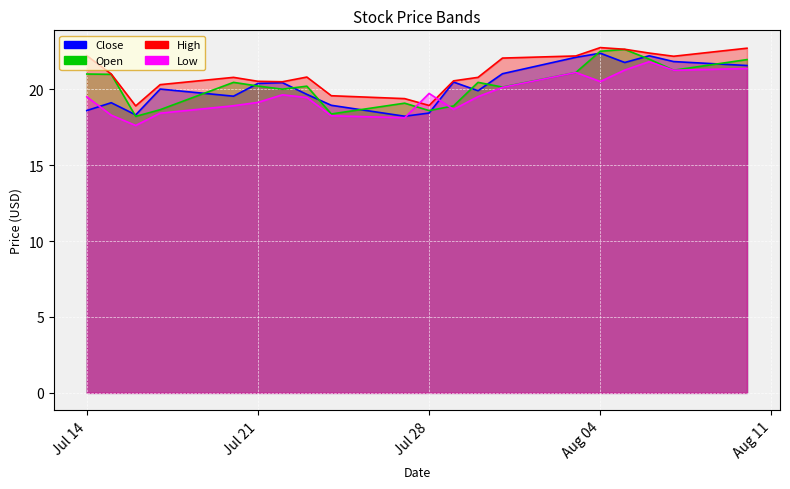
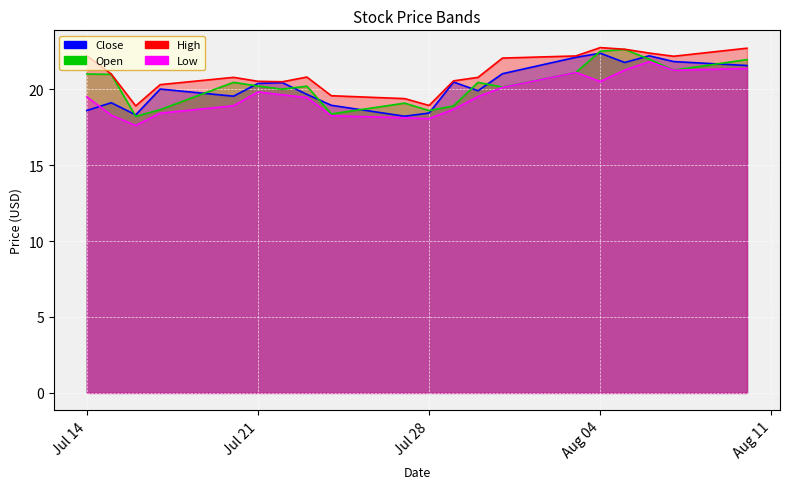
  {
    "Close": {
      "Jul 14": 18.6
    },
    "Open": {
      "Jul 14": 21.0,
      "Jul 21": 20.2
    },
    "High": {
      "Jul 28": 18.9,
      "Aug 04": 22.7
    },
    "Low": {
      "Jul 14": 19.5,
-     "Jul 21": 19.1,
-     "Jul 28": 19.7,
+     "Jul 21": 19.8,
+     "Jul 28": 18.1,
      "Aug 04": 20.5
    }
  }
